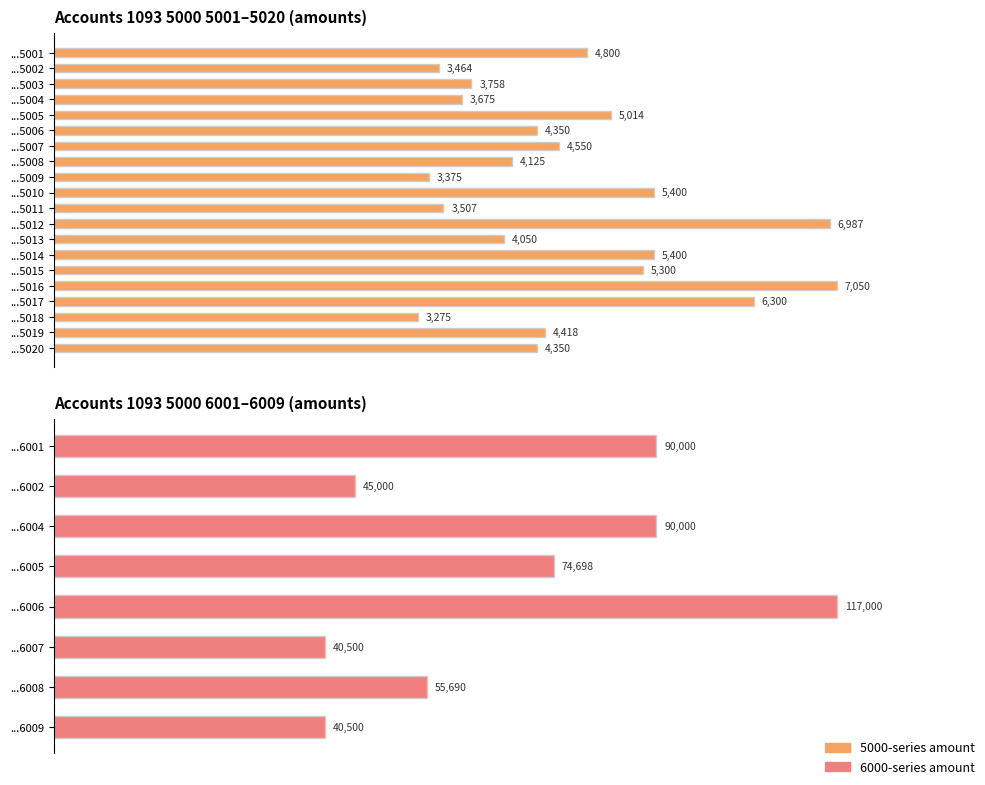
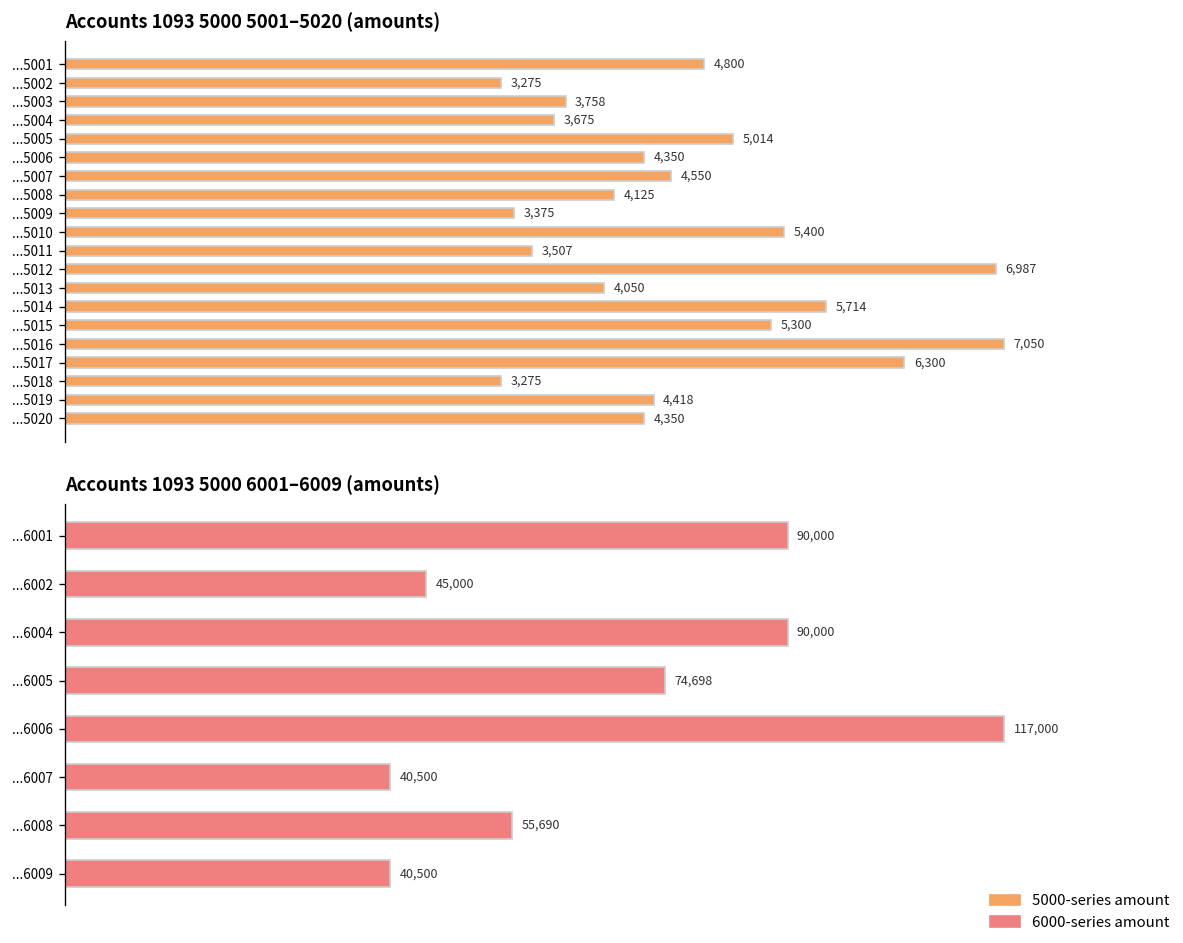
  {
    "Accounts 1093 5000 5001–5020 (amounts)": {
      "...5001": "4,800",
-     "...5002": "3,464",
+     "...5002": "3,275",
      "...5003": "3,758",
      "...5004": "3,675",
      "...5005": "5,014",
      "...5006": "4,350",
      "...5007": "4,550",
      "...5008": "4,125",
      "...5009": "3,375",
      "...5010": "5,400",
      "...5011": "3,507",
      "...5012": "6,987",
      "...5013": "4,050",
-     "...5014": "5,400",
+     "...5014": "5,714",
      "...5015": "5,300",
      "...5016": "7,050",
      "...5017": "6,300",
      "...5018": "3,275",
      "...5019": "4,418",
      "...5020": "4,350"
    },
    "Accounts 1093 5000 6001–6009 (amounts)": {
      "...6001": "90,000",
      "...6002": "45,000",
      "...6004": "90,000",
      "...6005": "74,698",
      "...6006": "117,000",
      "...6007": "40,500",
      "...6008": "55,690",
      "...6009": "40,500"
    }
  }
